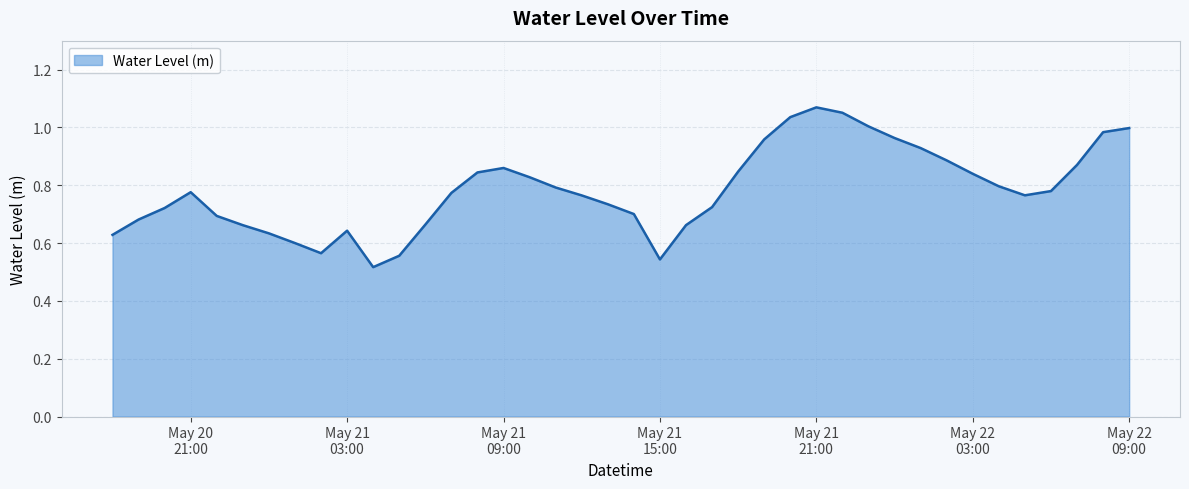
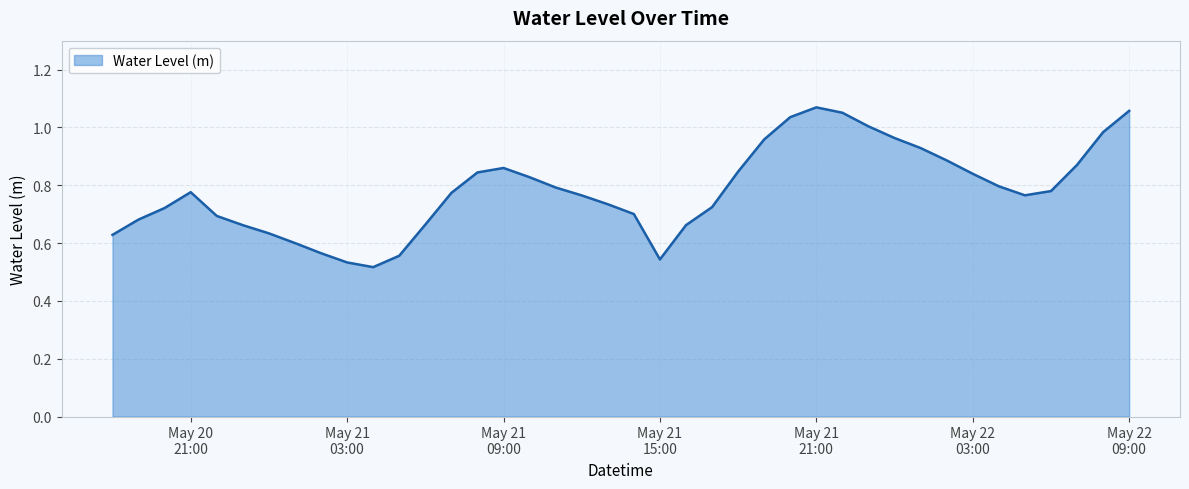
  {
    "May 20 21:00": 0.78,
-   "May 21 03:00": 0.64,
+   "May 21 03:00": 0.53,
    "May 21 09:00": 0.86,
    "May 21 15:00": 0.54,
    "May 21 21:00": 1.07,
    "May 22 03:00": 0.84,
-   "May 22 09:00": 1.00
+   "May 22 09:00": 1.06
  }
